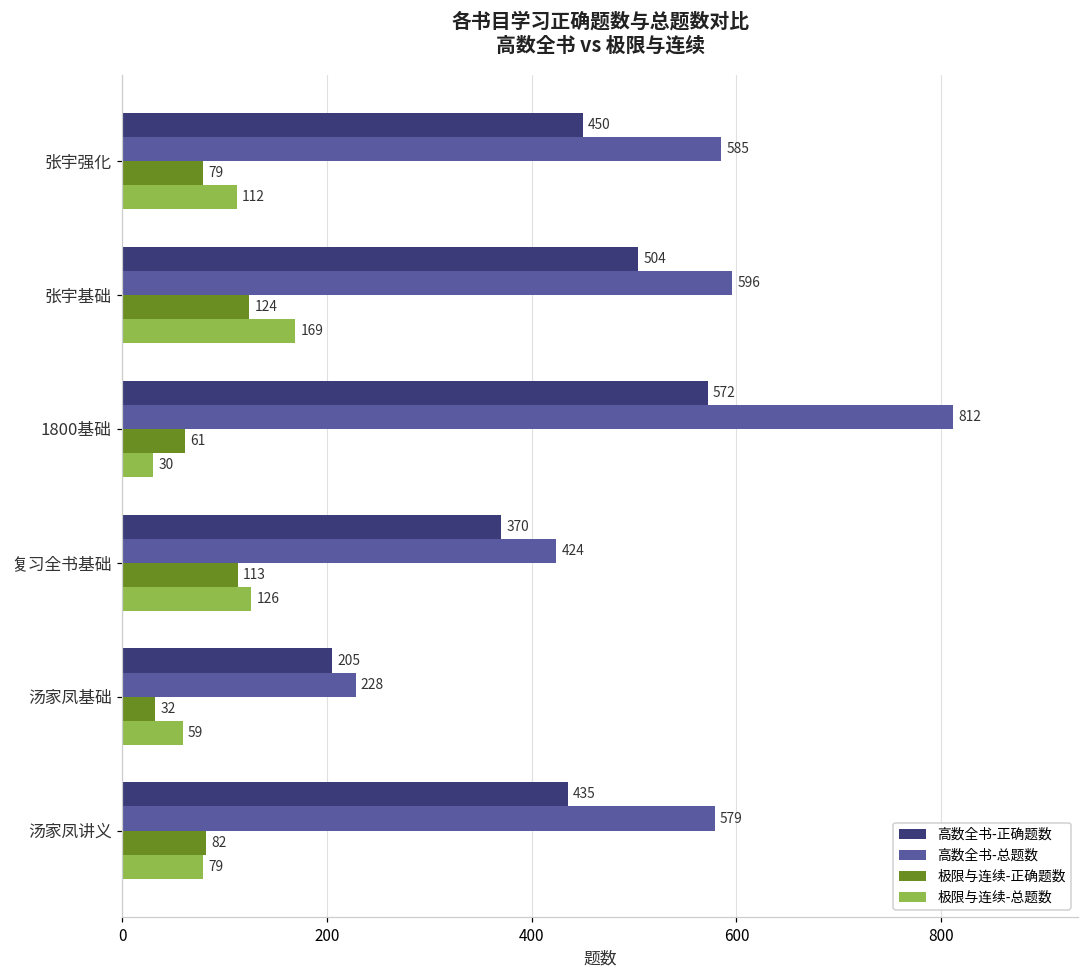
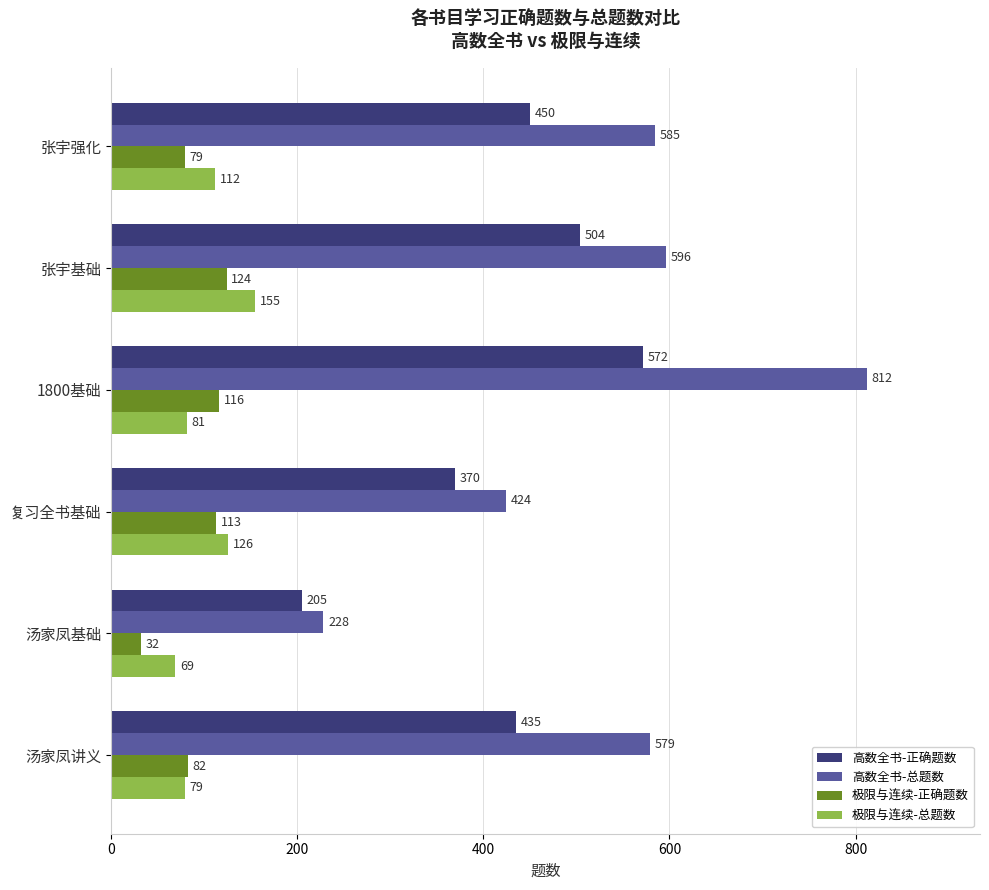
  {
    "极限与连续-正确题数": {
      "张宇强化": 79,
      "张宇基础": 124,
-     "1800基础": 61,
+     "1800基础": 116,
      "复习全书基础": 113,
      "汤家凤基础": 32,
      "汤家凤讲义": 82
    },
    "极限与连续-总题数": {
      "张宇强化": 112,
-     "张宇基础": 169,
-     "1800基础": 30,
+     "张宇基础": 155,
+     "1800基础": 81,
      "复习全书基础": 126,
-     "汤家凤基础": 59,
+     "汤家凤基础": 69,
      "汤家凤讲义": 79
    }
  }
